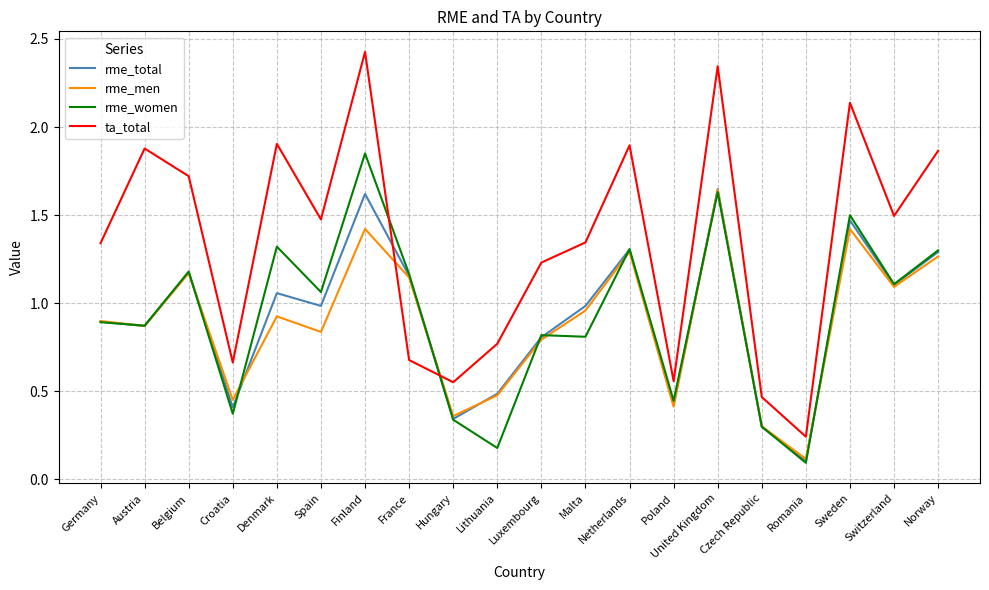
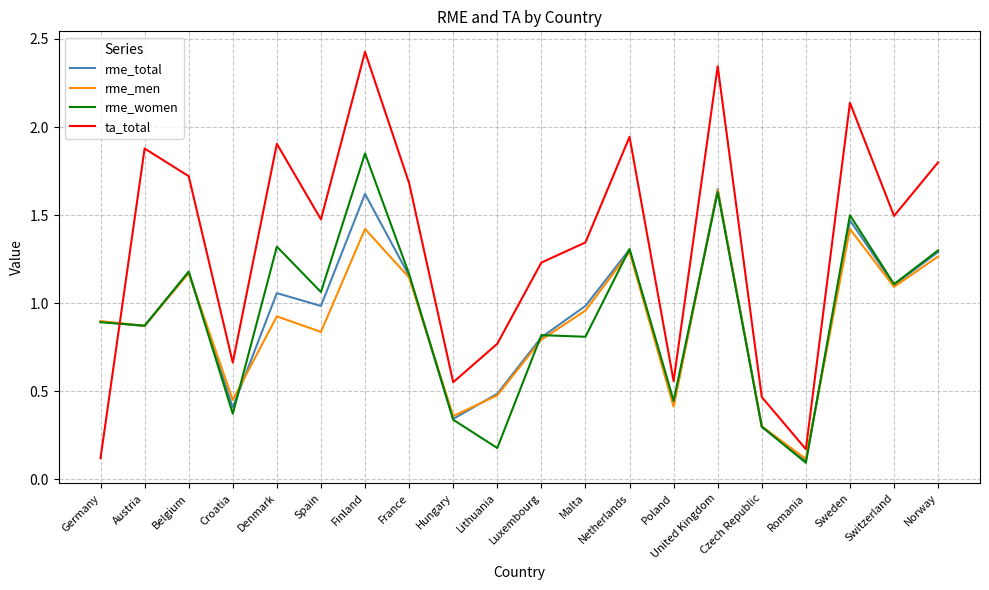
  {
    "rme_total": {
      "Croatia": 0.41,
      "Denmark": 1.06,
      "Spain": 0.98,
      "Finland": 1.62,
      "Malta": 0.98,
      "Sweden": 1.47
    },
    "rme_men": {
      "Croatia": 0.45,
      "Denmark": 0.93,
      "Spain": 0.84,
      "Finland": 1.42,
      "Hungary": 0.36,
      "Malta": 0.96,
      "Sweden": 1.42,
      "Norway": 1.27
    },
    "rme_women": {
      "Croatia": 0.37,
      "Denmark": 1.32,
      "Spain": 1.06,
      "Finland": 1.85,
      "Lithuania": 0.18,
      "Malta": 0.81,
      "Poland": 0.45,
      "Sweden": 1.50
    },
    "ta_total": {
-     "Germany": 1.34,
+     "Germany": 0.12,
      "Austria": 1.88,
      "Belgium": 1.72,
      "Croatia": 0.66,
      "Denmark": 1.90,
      "Spain": 1.48,
      "Finland": 2.43,
-     "France": 0.68,
+     "France": 1.68,
      "Hungary": 0.55,
      "Lithuania": 0.77,
      "Luxembourg": 1.23,
      "Malta": 1.34,
-     "Netherlands": 1.90,
+     "Netherlands": 1.94,
      "Poland": 0.56,
      "United Kingdom": 2.35,
      "Czech Republic": 0.47,
-     "Romania": 0.24,
+     "Romania": 0.17,
      "Sweden": 2.14,
      "Switzerland": 1.50,
-     "Norway": 1.87
+     "Norway": 1.80
    }
  }
